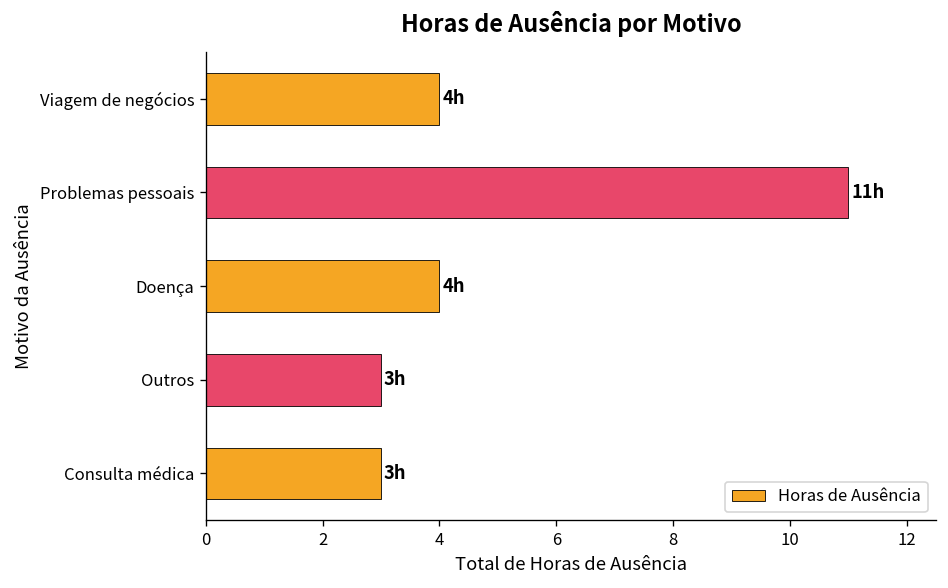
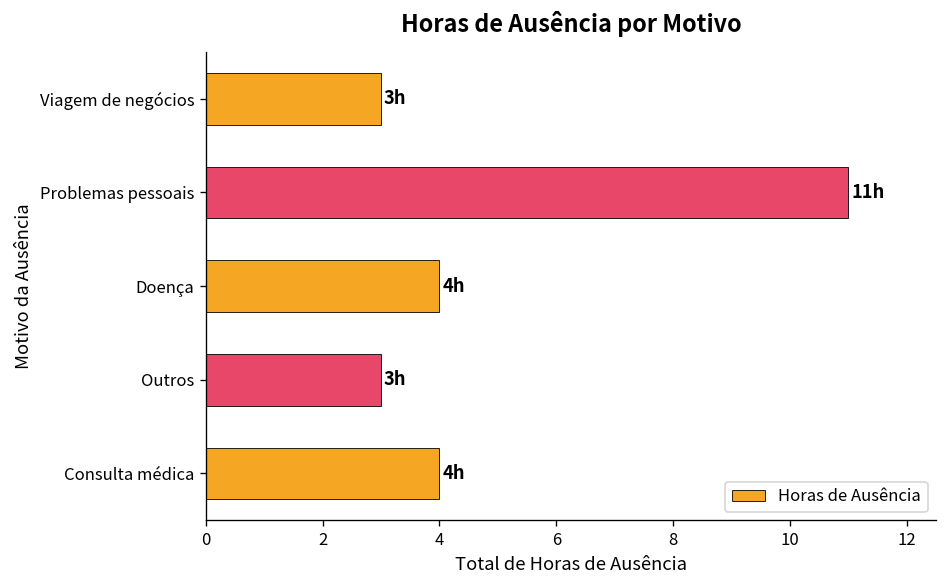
  {
-   "Viagem de negócios": "4h",
+   "Viagem de negócios": "3h",
    "Problemas pessoais": "11h",
    "Doença": "4h",
    "Outros": "3h",
-   "Consulta médica": "3h"
+   "Consulta médica": "4h"
  }
